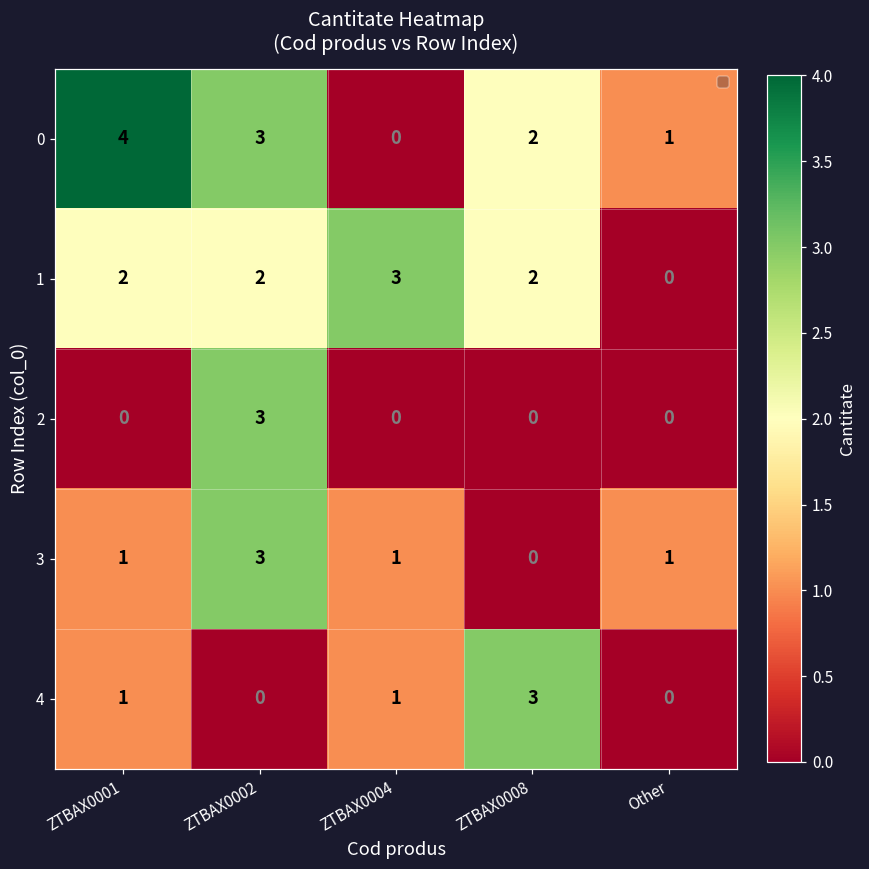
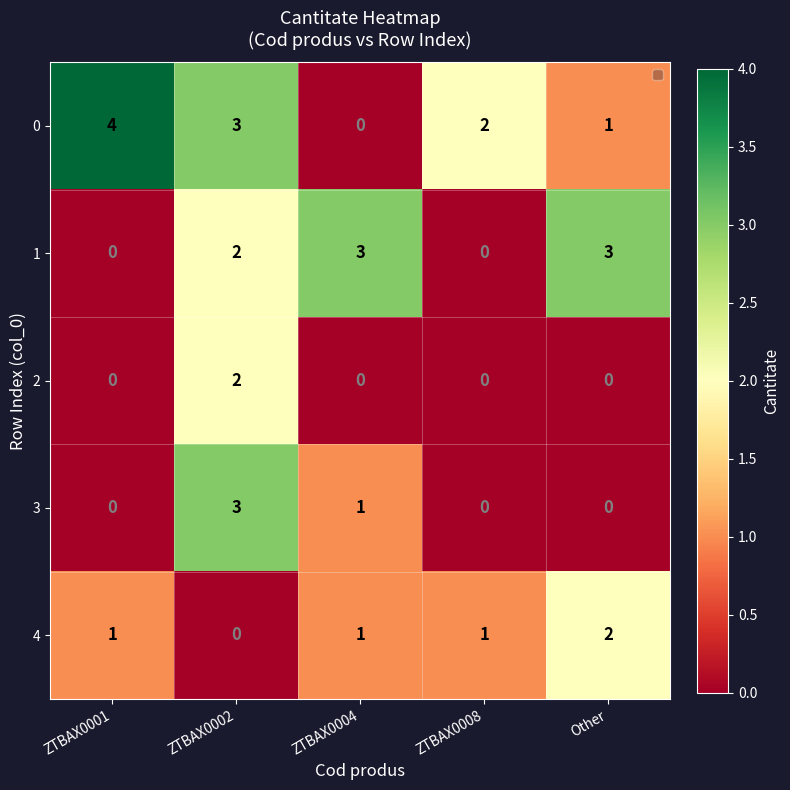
  {
    "0": {
      "ZTBAX0001": 4,
      "ZTBAX0002": 3,
      "ZTBAX0004": 0,
      "ZTBAX0008": 2,
      "Other": 1
    },
    "1": {
-     "ZTBAX0001": 2,
+     "ZTBAX0001": 0,
      "ZTBAX0002": 2,
      "ZTBAX0004": 3,
-     "ZTBAX0008": 2,
-     "Other": 0
+     "ZTBAX0008": 0,
+     "Other": 3
    },
    "2": {
      "ZTBAX0001": 0,
-     "ZTBAX0002": 3,
+     "ZTBAX0002": 2,
      "ZTBAX0004": 0,
      "ZTBAX0008": 0,
      "Other": 0
    },
    "3": {
-     "ZTBAX0001": 1,
+     "ZTBAX0001": 0,
      "ZTBAX0002": 3,
      "ZTBAX0004": 1,
      "ZTBAX0008": 0,
-     "Other": 1
+     "Other": 0
    },
    "4": {
      "ZTBAX0001": 1,
      "ZTBAX0002": 0,
      "ZTBAX0004": 1,
-     "ZTBAX0008": 3,
-     "Other": 0
+     "ZTBAX0008": 1,
+     "Other": 2
    }
  }
